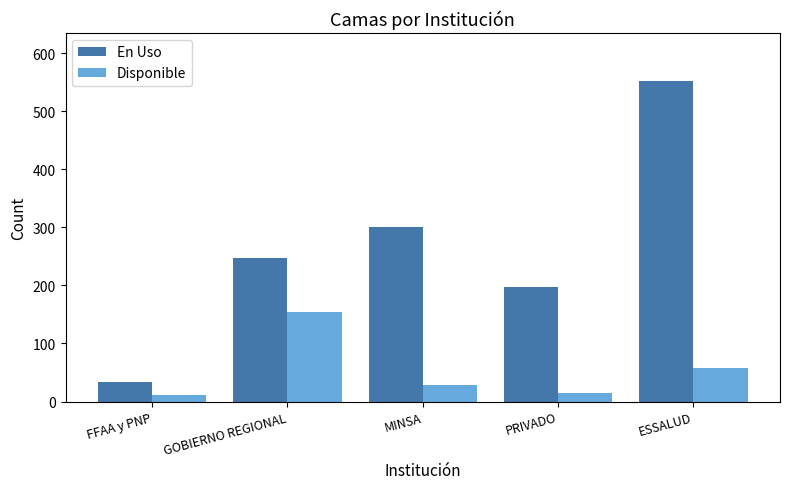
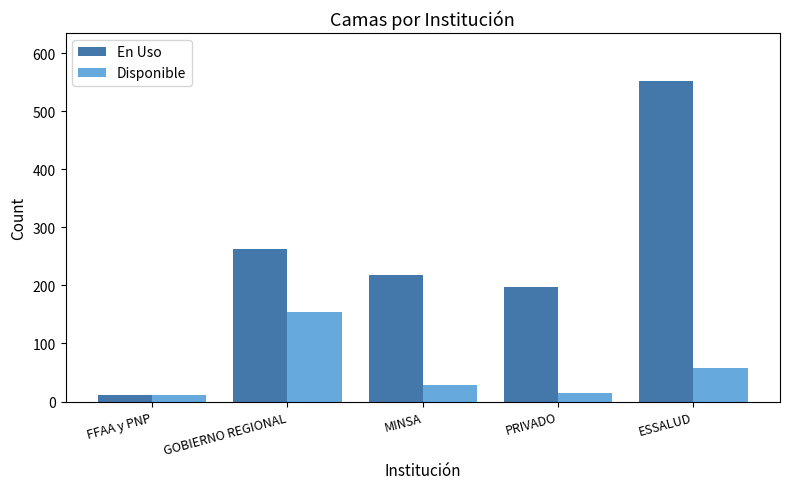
  {
    "En Uso": {
-     "FFAA y PNP": 30,
-     "GOBIERNO REGIONAL": 250,
-     "MINSA": 300,
+     "FFAA y PNP": 10,
+     "GOBIERNO REGIONAL": 260,
+     "MINSA": 220,
      "PRIVADO": 200,
      "ESSALUD": 550
    },
    "Disponible": {
      "FFAA y PNP": 10,
      "GOBIERNO REGIONAL": 150,
      "MINSA": 30,
      "PRIVADO": 10,
      "ESSALUD": 60
    }
  }
